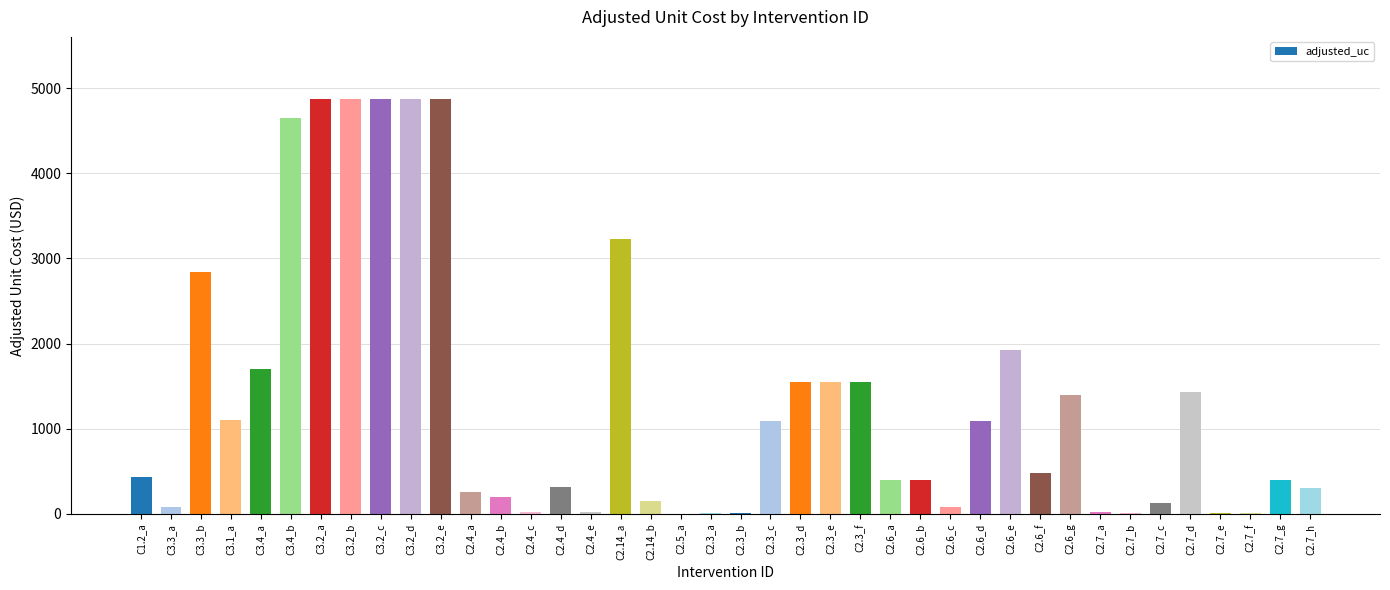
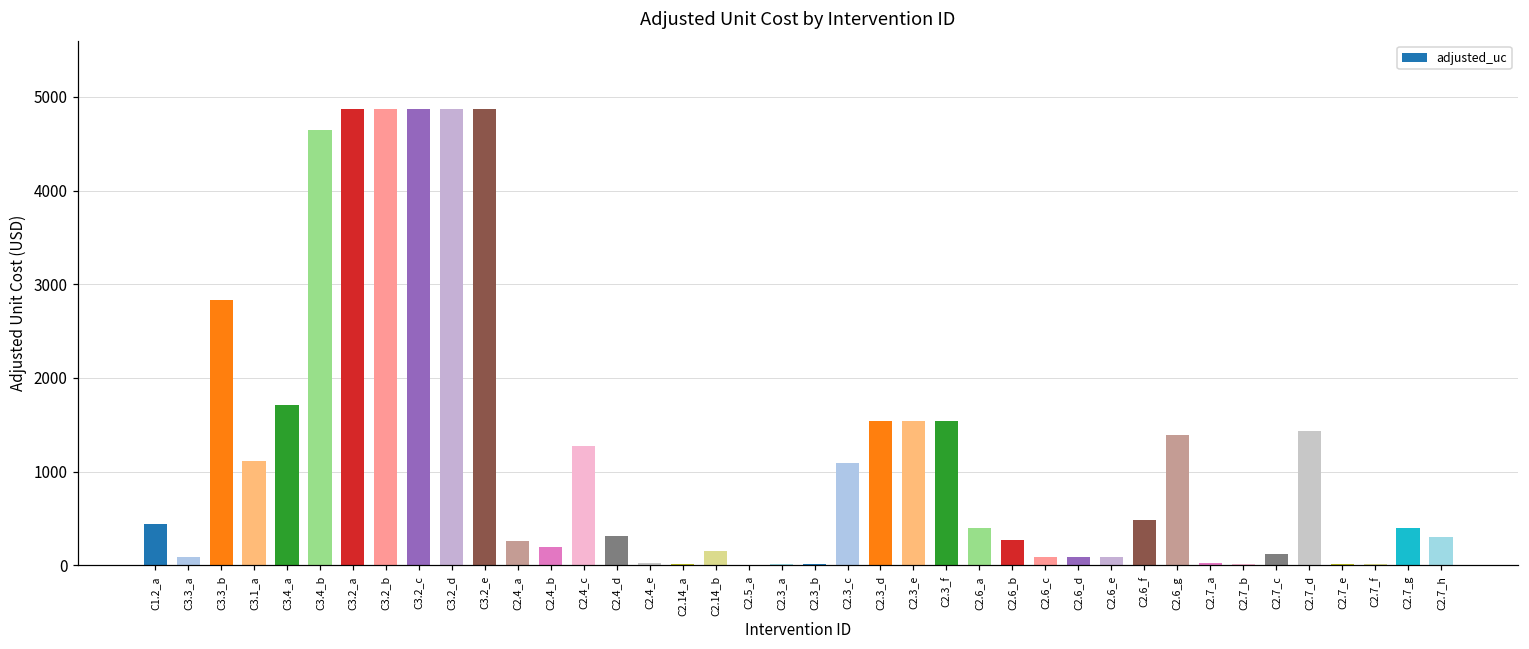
  {
    "C1.2_a": 400,
    "C3.3_a": 100,
    "C3.3_b": 2800,
    "C3.1_a": 1100,
    "C3.4_a": 1700,
    "C3.4_b": 4600,
    "C3.2_a": 4900,
    "C3.2_b": 4900,
    "C3.2_c": 4900,
    "C3.2_d": 4900,
    "C3.2_e": 4900,
    "C2.4_a": 300,
    "C2.4_b": 200,
-   "C2.4_c": 0,
+   "C2.4_c": 1300,
    "C2.4_d": 300,
-   "C2.14_a": 3200,
+   "C2.14_a": 0,
    "C2.14_b": 200,
    "C2.3_c": 1100,
    "C2.3_d": 1500,
    "C2.3_e": 1500,
    "C2.3_f": 1500,
    "C2.6_a": 400,
-   "C2.6_b": 400,
+   "C2.6_b": 300,
    "C2.6_c": 100,
-   "C2.6_d": 1100,
-   "C2.6_e": 1900,
+   "C2.6_d": 100,
+   "C2.6_e": 100,
    "C2.6_f": 500,
    "C2.6_g": 1400,
    "C2.7_c": 100,
    "C2.7_d": 1400,
    "C2.7_g": 400,
    "C2.7_h": 300
  }
